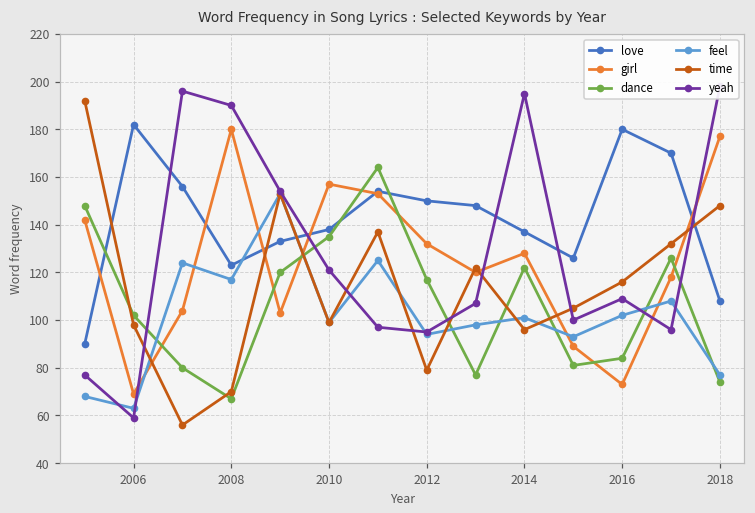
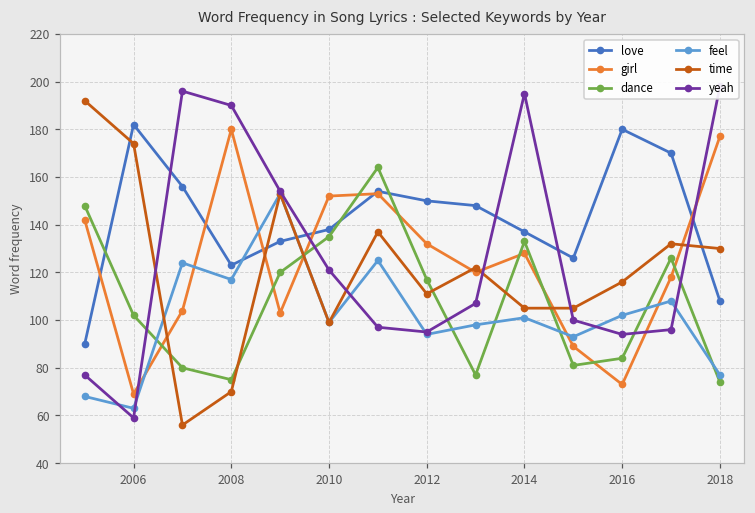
  {
    "girl": {
      "2006": 69,
      "2008": 180,
-     "2010": 157,
+     "2010": 152,
      "2012": 132,
      "2014": 128,
      "2016": 73,
      "2018": 177
    },
    "dance": {
      "2006": 102,
-     "2008": 67,
+     "2008": 75,
      "2010": 135,
      "2012": 117,
-     "2014": 122,
+     "2014": 133,
      "2016": 84,
      "2018": 74
    },
    "time": {
-     "2006": 98,
+     "2006": 174,
      "2008": 70,
-     "2012": 79,
-     "2014": 96,
+     "2012": 111,
+     "2014": 105,
      "2016": 116,
-     "2018": 148
+     "2018": 130
    },
    "yeah": {
      "2006": 59,
      "2008": 190,
      "2010": 121,
      "2014": 195,
-     "2016": 109
+     "2016": 94
    }
  }
